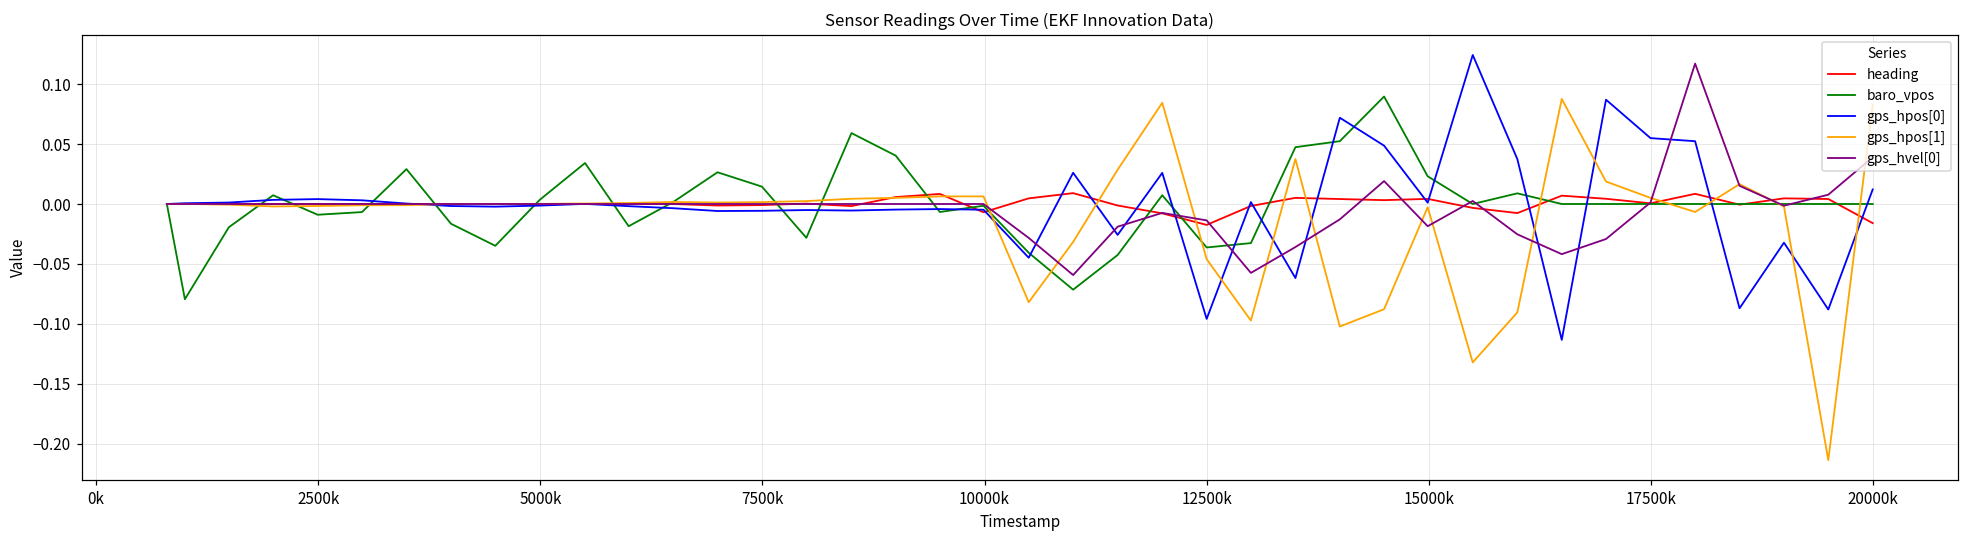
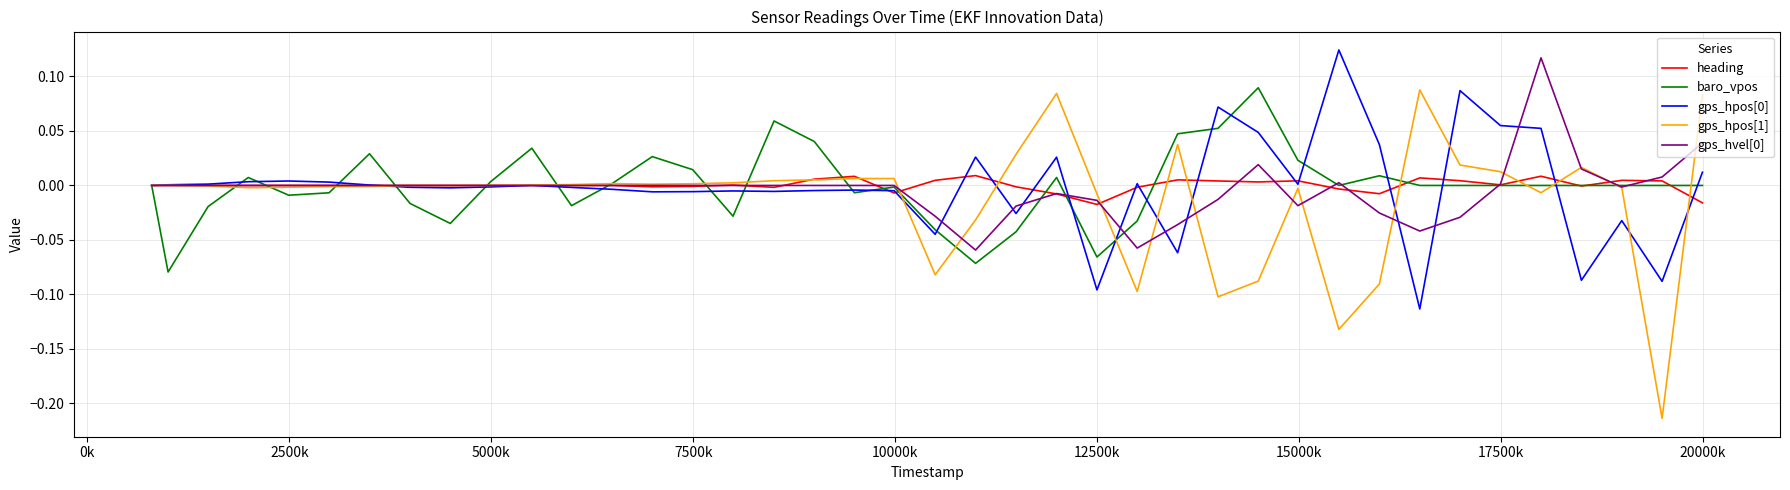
  {
    "heading": {
      "12500k": -0.017,
      "20000k": -0.016
    },
    "baro_vpos": {
-     "12500k": -0.036,
+     "12500k": -0.066,
      "20000k": 0.000
    },
    "gps_hpos[0]": {
      "12500k": -0.096,
      "17500k": 0.055,
      "20000k": 0.012
    },
    "gps_hpos[1]": {
-     "12500k": -0.046,
-     "17500k": 0.005
+     "12500k": -0.008,
+     "17500k": 0.013
    },
    "gps_hvel[0]": {
      "12500k": -0.014
    }
  }
